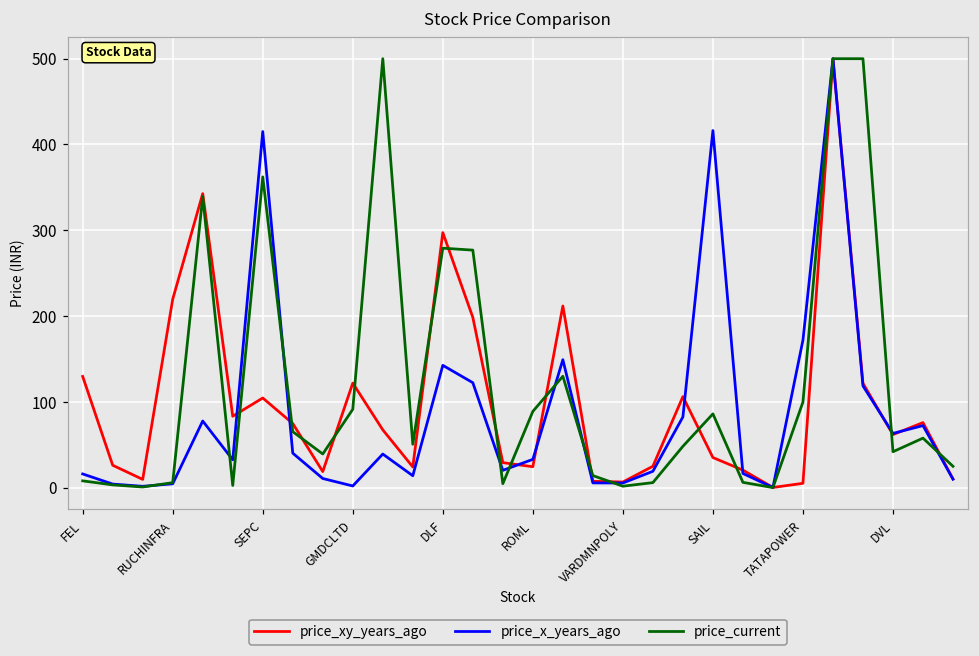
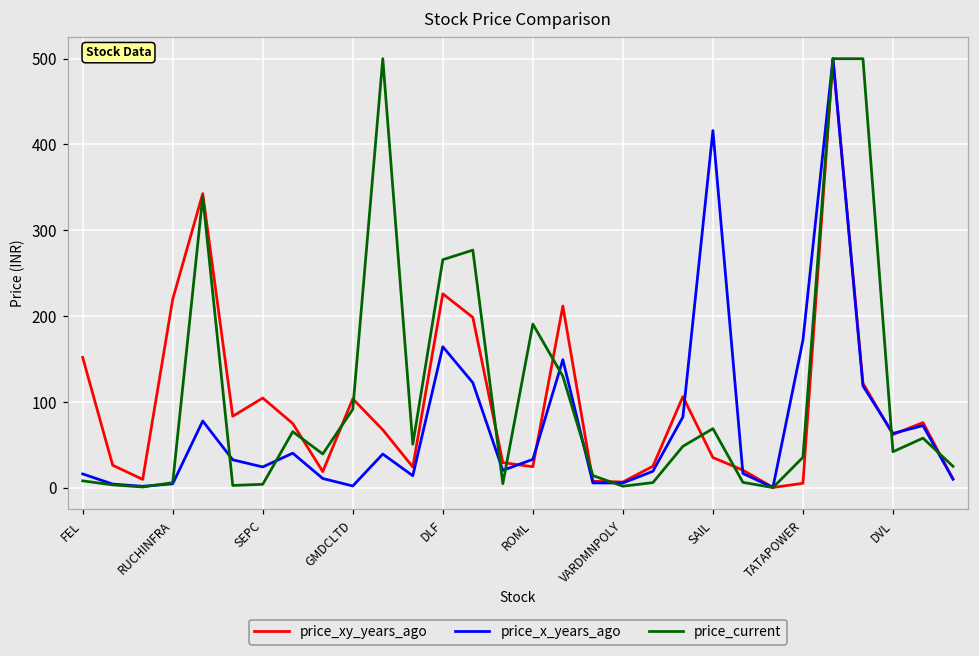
  {
    "price_xy_years_ago": {
-     "FEL": 130,
+     "FEL": 150,
      "RUCHINFRA": 220,
      "SEPC": 100,
-     "GMDCLTD": 120,
-     "DLF": 300,
+     "GMDCLTD": 100,
+     "DLF": 230,
      "ROML": 20,
      "SAIL": 40,
      "TATAPOWER": 10
    },
    "price_x_years_ago": {
      "FEL": 20,
-     "SEPC": 420,
+     "SEPC": 20,
      "GMDCLTD": 0,
-     "DLF": 140,
+     "DLF": 160,
      "ROML": 30,
      "SAIL": 420,
      "TATAPOWER": 170
    },
    "price_current": {
      "FEL": 10,
-     "SEPC": 360,
+     "SEPC": 0,
      "GMDCLTD": 90,
-     "DLF": 280,
-     "ROML": 90,
+     "DLF": 270,
+     "ROML": 190,
      "VARDMNPOLY": 0,
-     "SAIL": 90,
-     "TATAPOWER": 100,
+     "SAIL": 70,
+     "TATAPOWER": 40,
      "DVL": 40
    }
  }
